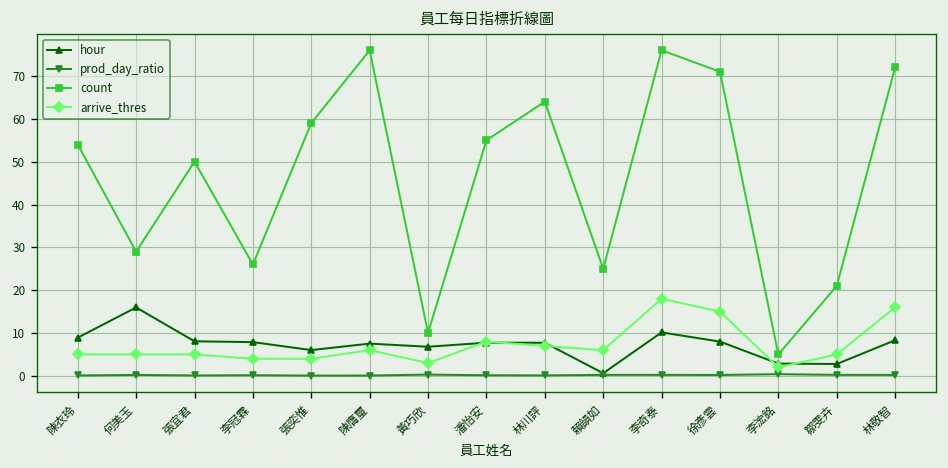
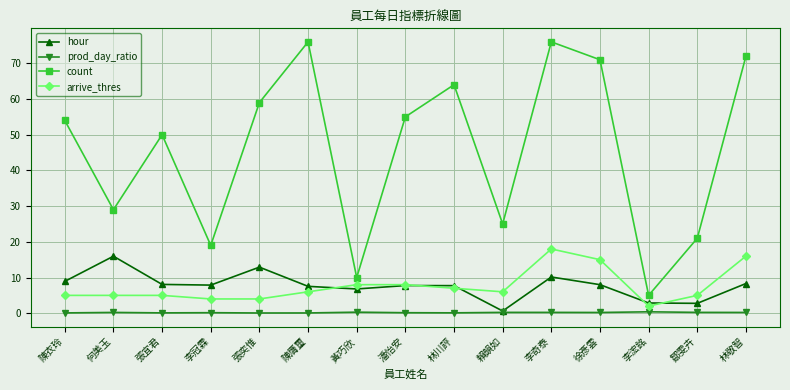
  {
    "hour": {
      "陳衣玲": 9,
      "何美玉": 16,
      "張宜君": 8,
      "李冠霖": 8,
-     "張奕惟": 6,
+     "張奕惟": 13,
      "陳膺璽": 8,
      "黃巧欣": 7,
      "林川評": 8,
      "李奇泰": 10,
      "徐彥雲": 8,
      "李浤銘": 3,
      "鄒雯卉": 3,
      "林敬智": 8
    },
    "prod_day_ratio": {
      "陳衣玲": 0,
      "何美玉": 0,
      "張宜君": 0,
      "李冠霖": 0,
      "張奕惟": 0,
      "陳膺璽": 0,
      "黃巧欣": 0,
      "潘怡安": 0,
      "林川評": 0,
      "李奇泰": 0,
      "徐彥雲": 0,
      "李浤銘": 0,
      "鄒雯卉": 0,
      "林敬智": 0
    },
    "count": {
      "陳衣玲": 54,
      "何美玉": 29,
      "張宜君": 50,
-     "李冠霖": 26,
+     "李冠霖": 19,
      "張奕惟": 59,
      "陳膺璽": 76,
      "黃巧欣": 10,
      "潘怡安": 55,
      "林川評": 64,
      "賴韻如": 25,
      "李奇泰": 76,
      "徐彥雲": 71,
      "李浤銘": 5,
      "鄒雯卉": 21,
      "林敬智": 72
    },
    "arrive_thres": {
      "陳衣玲": 5,
      "何美玉": 5,
      "張宜君": 5,
      "李冠霖": 4,
      "張奕惟": 4,
      "陳膺璽": 6,
-     "黃巧欣": 3,
+     "黃巧欣": 8,
      "林川評": 7,
      "賴韻如": 6,
      "李奇泰": 18,
      "徐彥雲": 15,
      "李浤銘": 2,
      "鄒雯卉": 5,
      "林敬智": 16
    }
  }
